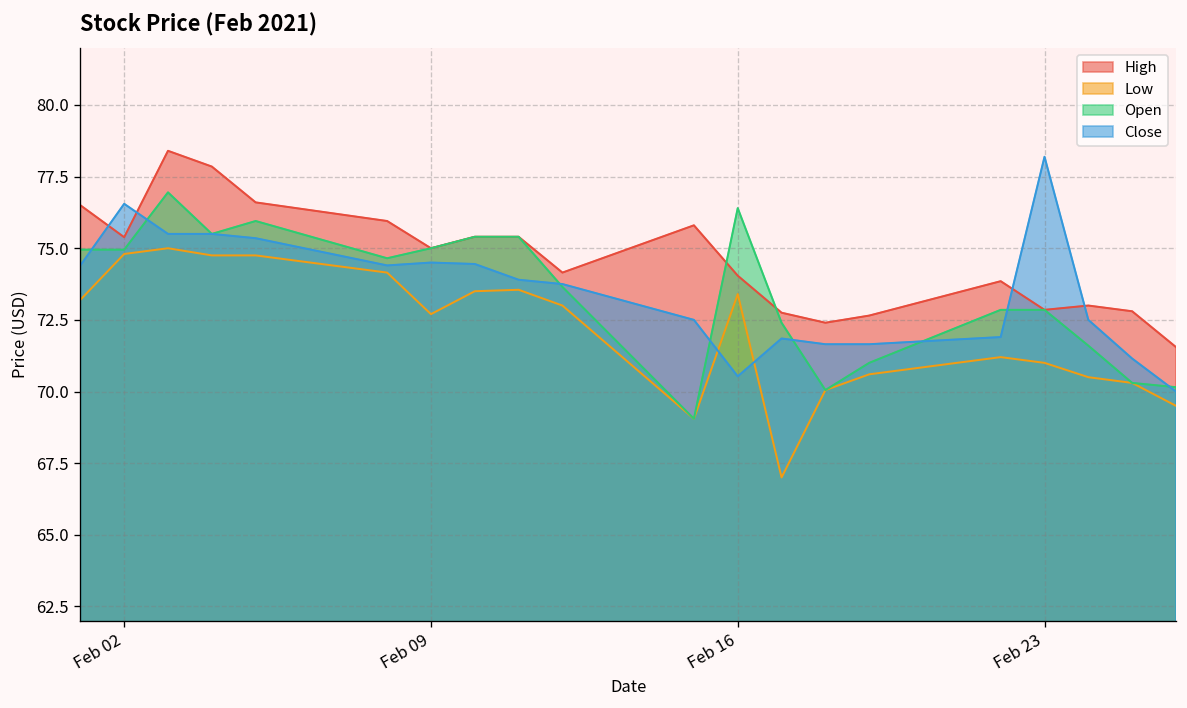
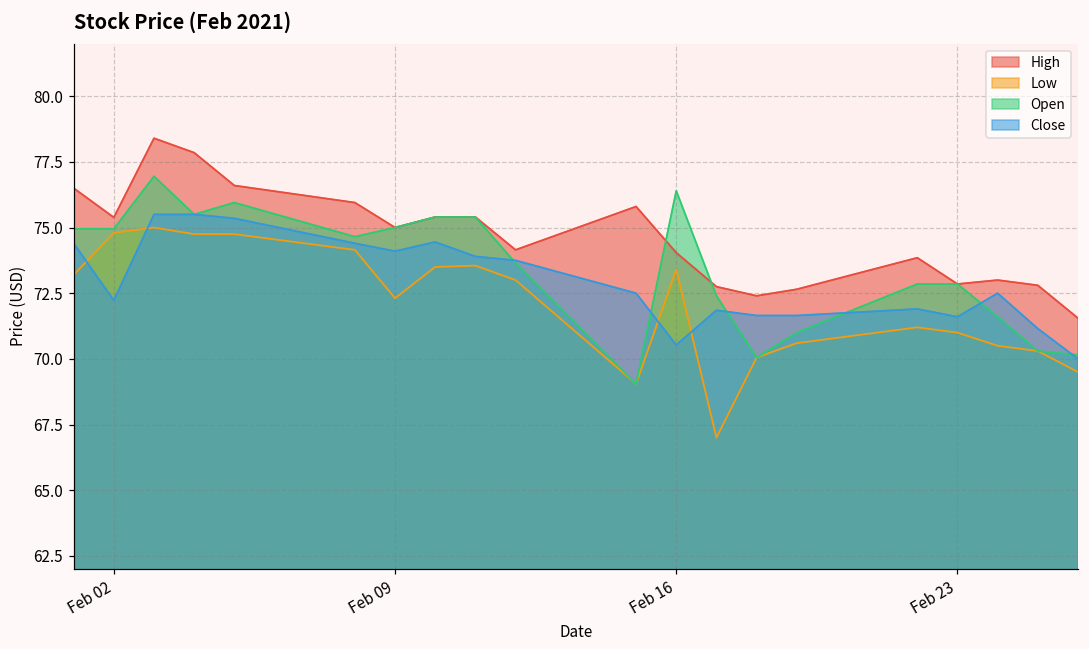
  {
    "High": {
      "Feb 02": 75.4,
      "Feb 16": 74.0
    },
    "Low": {
      "Feb 02": 74.8,
-     "Feb 09": 72.7,
+     "Feb 09": 72.3,
      "Feb 16": 73.4,
      "Feb 23": 71.0
    },
    "Open": {
      "Feb 02": 74.9,
      "Feb 16": 76.4
    },
    "Close": {
-     "Feb 02": 76.6,
-     "Feb 09": 74.5,
+     "Feb 02": 72.2,
+     "Feb 09": 74.1,
      "Feb 16": 70.5,
-     "Feb 23": 78.2
+     "Feb 23": 71.6
    }
  }
